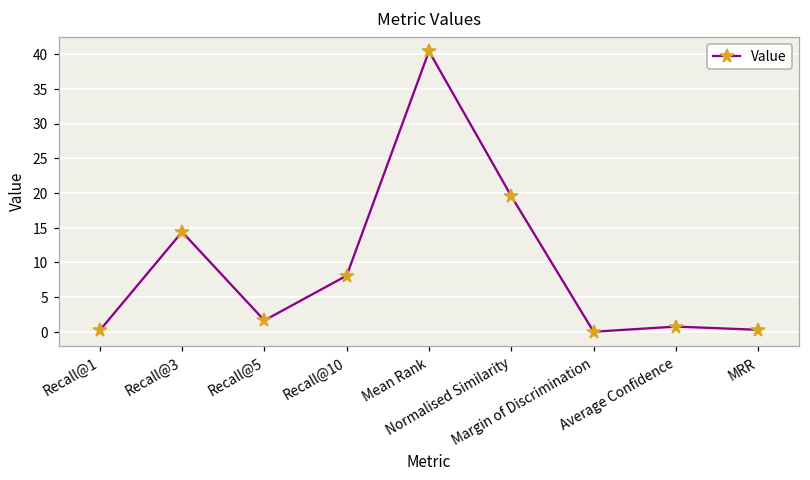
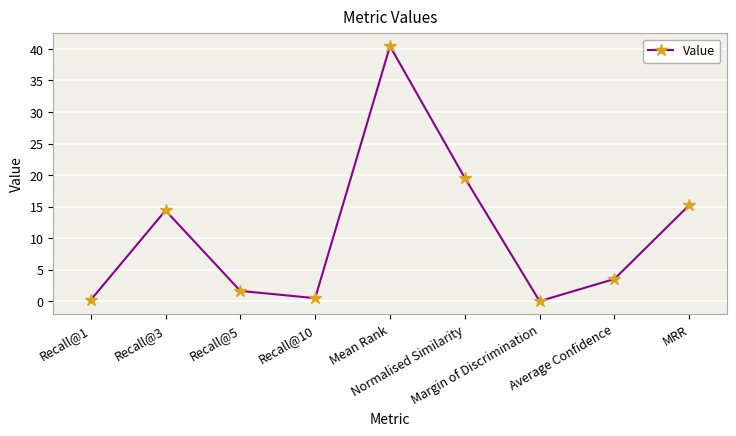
  {
    "Recall@1": 0,
    "Recall@3": 14,
    "Recall@5": 2,
-   "Recall@10": 8,
+   "Recall@10": 1,
    "Mean Rank": 40,
    "Normalised Similarity": 20,
    "Margin of Discrimination": 0,
-   "Average Confidence": 1,
-   "MRR": 0
+   "Average Confidence": 4,
+   "MRR": 15
  }
